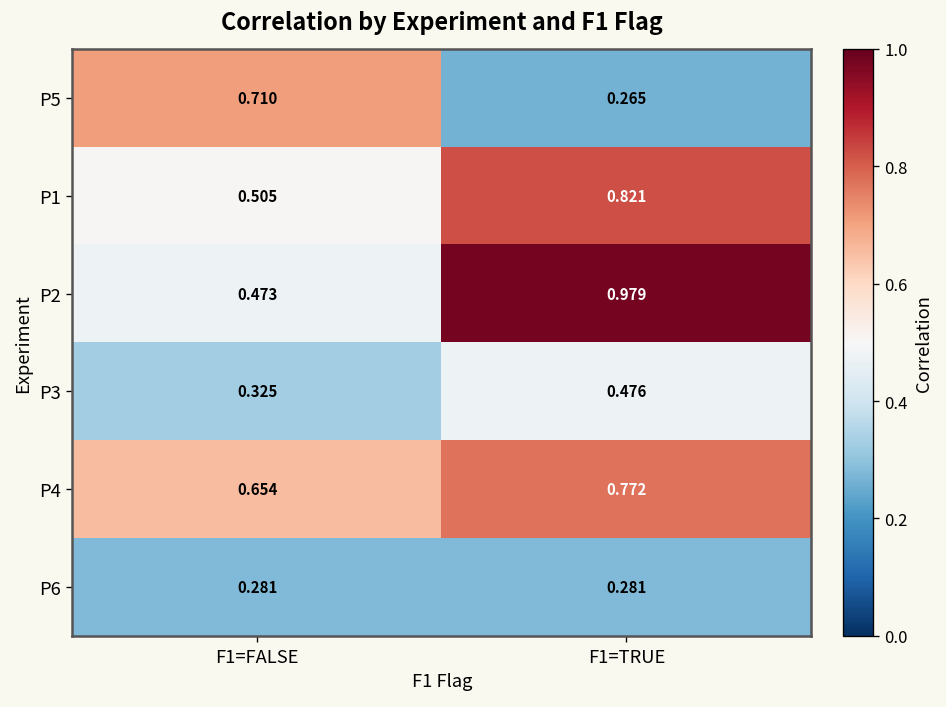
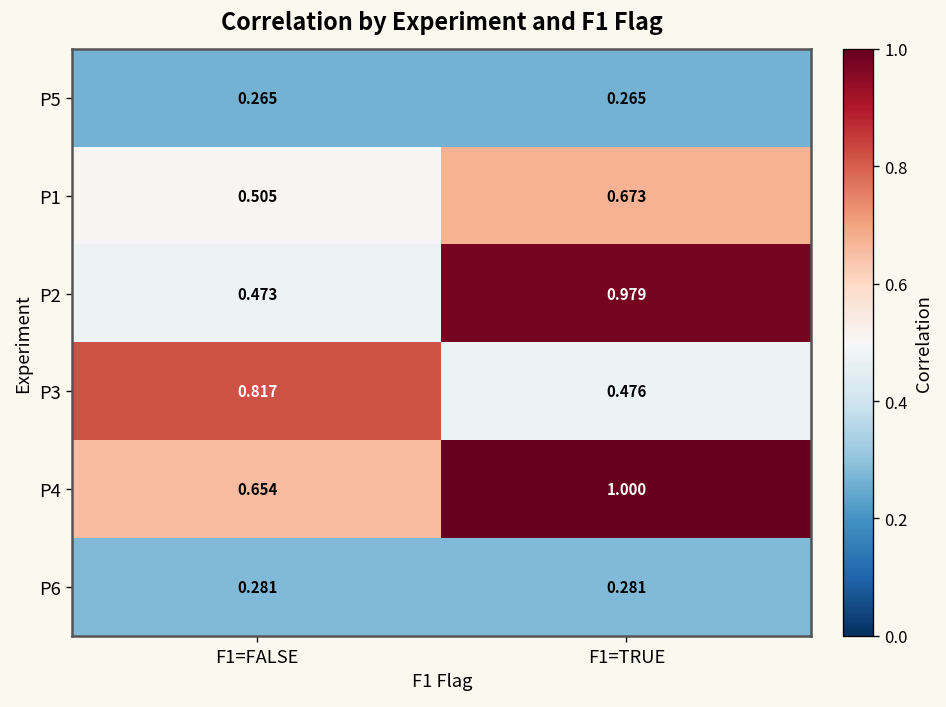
  {
    "P5": {
-     "F1=FALSE": 0.710,
+     "F1=FALSE": 0.265,
      "F1=TRUE": 0.265
    },
    "P1": {
      "F1=FALSE": 0.505,
-     "F1=TRUE": 0.821
+     "F1=TRUE": 0.673
    },
    "P2": {
      "F1=FALSE": 0.473,
      "F1=TRUE": 0.979
    },
    "P3": {
-     "F1=FALSE": 0.325,
+     "F1=FALSE": 0.817,
      "F1=TRUE": 0.476
    },
    "P4": {
      "F1=FALSE": 0.654,
-     "F1=TRUE": 0.772
+     "F1=TRUE": 1.000
    },
    "P6": {
      "F1=FALSE": 0.281,
      "F1=TRUE": 0.281
    }
  }
